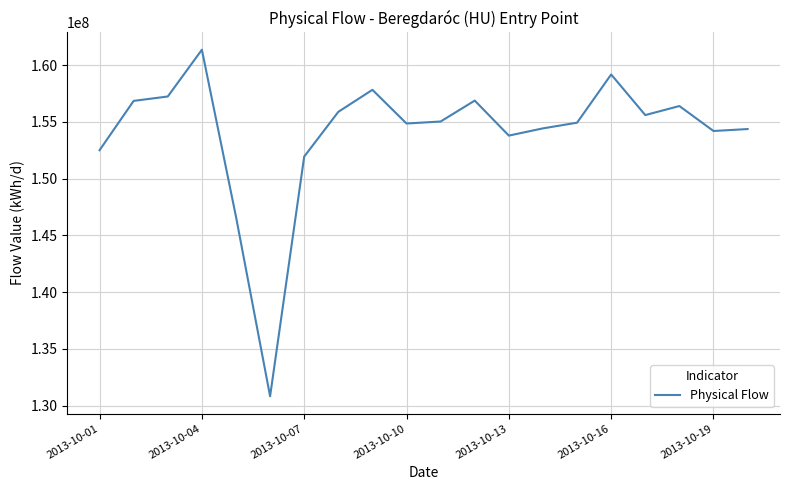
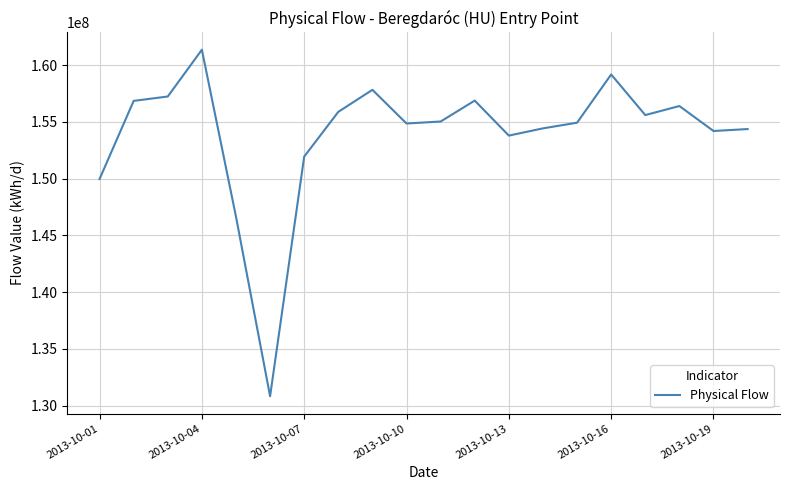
  {
-   "2013-10-01": 152500000,
+   "2013-10-01": 150000000,
    "2013-10-04": 161300000,
    "2013-10-07": 151900000,
    "2013-10-10": 154900000,
    "2013-10-13": 153800000,
    "2013-10-16": 159200000,
    "2013-10-19": 154200000
  }
